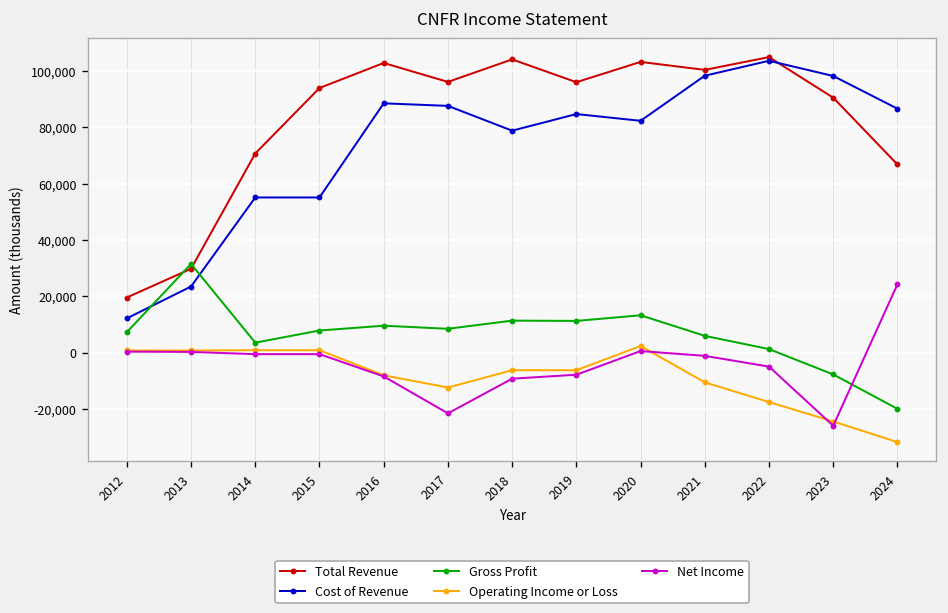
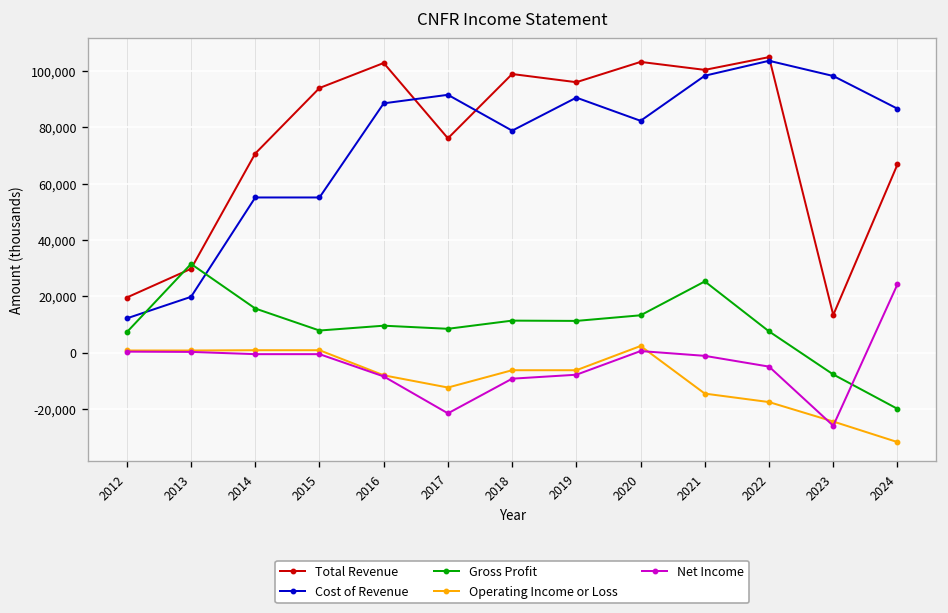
  {
    "Total Revenue": {
      "2012": "20,000",
      "2013": "30,000",
      "2014": "71,000",
      "2015": "94,000",
      "2016": "103,000",
-     "2017": "96,000",
-     "2018": "104,000",
+     "2017": "76,000",
+     "2018": "99,000",
      "2019": "96,000",
      "2020": "103,000",
      "2021": "100,000",
      "2022": "105,000",
-     "2023": "91,000",
+     "2023": "13,000",
      "2024": "67,000"
    },
    "Cost of Revenue": {
      "2012": "12,000",
-     "2013": "24,000",
+     "2013": "20,000",
      "2014": "55,000",
      "2015": "55,000",
      "2016": "89,000",
-     "2017": "88,000",
+     "2017": "92,000",
      "2018": "79,000",
-     "2019": "85,000",
+     "2019": "91,000",
      "2020": "82,000",
      "2021": "98,000",
      "2022": "104,000",
      "2023": "98,000",
      "2024": "87,000"
    },
    "Gross Profit": {
      "2012": "7,000",
      "2013": "32,000",
-     "2014": "4,000",
+     "2014": "16,000",
      "2015": "8,000",
      "2016": "10,000",
      "2017": "9,000",
      "2018": "11,000",
      "2019": "11,000",
      "2020": "13,000",
-     "2021": "6,000",
-     "2022": "1,000",
+     "2021": "25,000",
+     "2022": "8,000",
      "2023": "-8,000",
      "2024": "-20,000"
    },
    "Operating Income or Loss": {
      "2014": "1,000",
      "2015": "1,000",
      "2017": "-12,000",
      "2018": "-6,000",
      "2019": "-6,000",
      "2020": "2,000",
-     "2021": "-11,000",
+     "2021": "-14,000",
      "2022": "-18,000",
      "2023": "-24,000",
      "2024": "-32,000"
    },
    "Net Income": {
      "2014": "-1,000",
      "2015": "-1,000",
      "2017": "-22,000",
      "2018": "-9,000",
      "2019": "-8,000",
      "2020": "1,000",
      "2021": "-1,000",
      "2022": "-5,000",
      "2023": "-26,000",
      "2024": "24,000"
    }
  }
